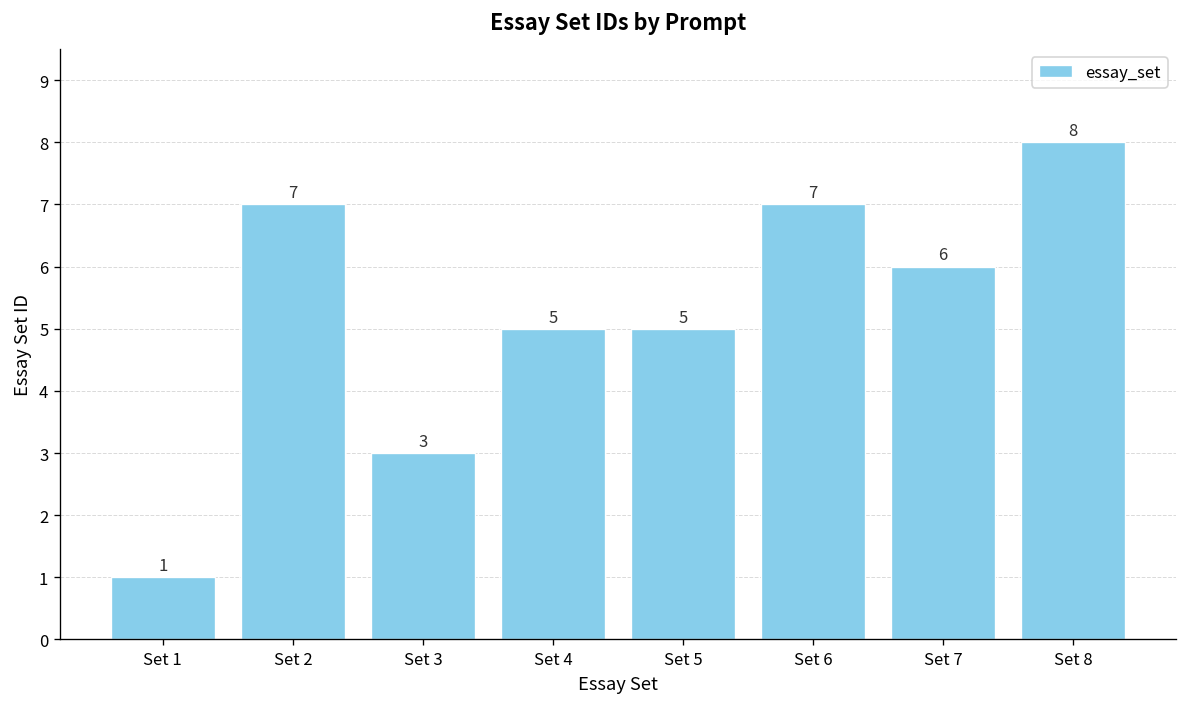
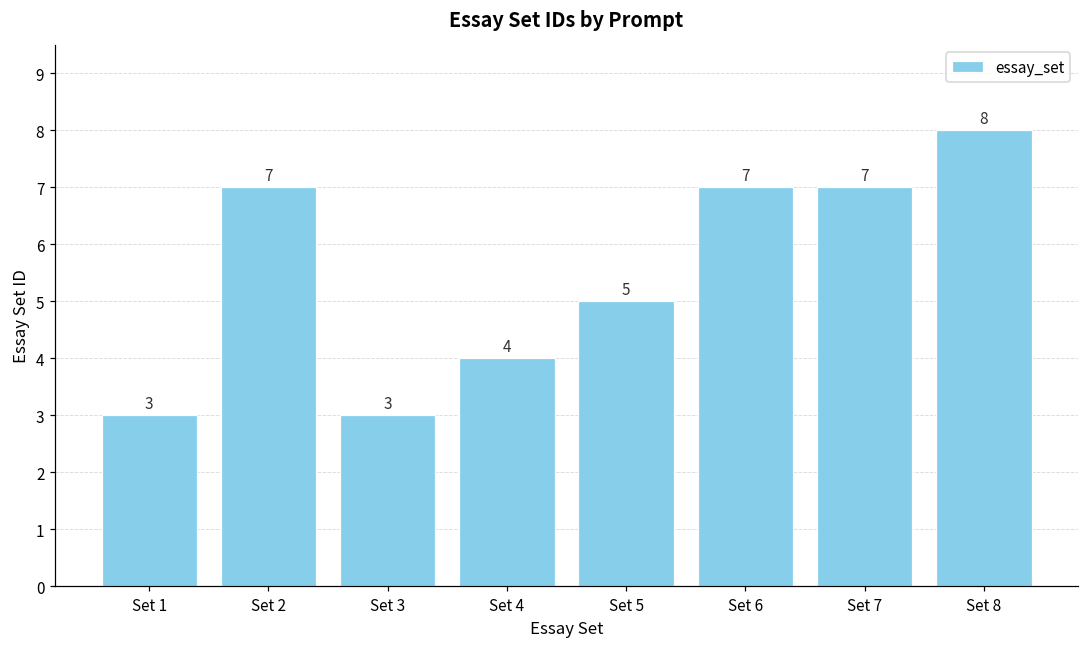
  {
-   "Set 1": 1,
+   "Set 1": 3,
    "Set 2": 7,
    "Set 3": 3,
-   "Set 4": 5,
+   "Set 4": 4,
    "Set 5": 5,
    "Set 6": 7,
-   "Set 7": 6,
+   "Set 7": 7,
    "Set 8": 8
  }
